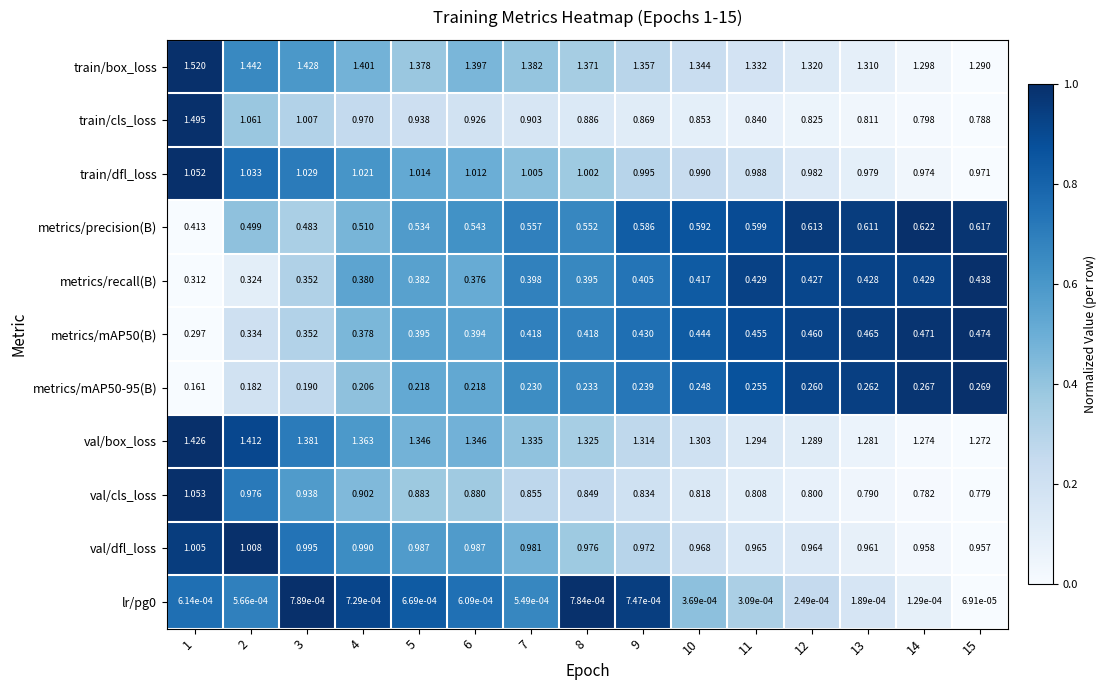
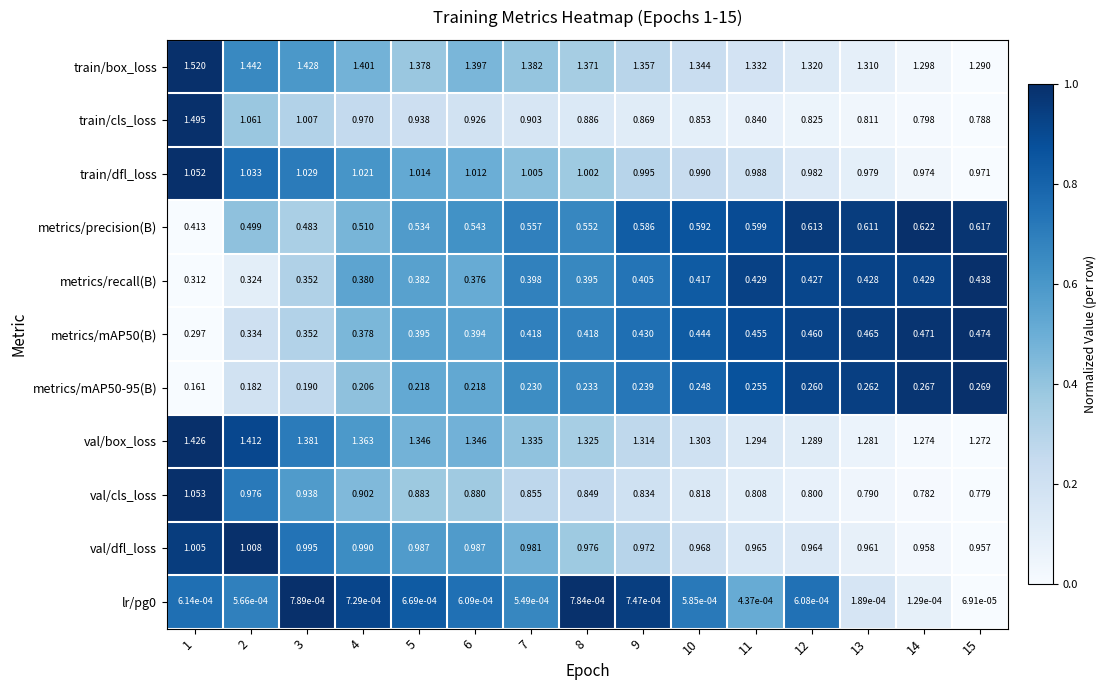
  {
    "train/box_loss": {
      "1": "1.520",
      "2": "1.442",
      "3": "1.428",
      "4": "1.401",
      "5": "1.378",
      "6": "1.397",
      "7": "1.382",
      "8": "1.371",
      "9": "1.357",
      "10": "1.344",
      "11": "1.332",
      "12": "1.320",
      "13": "1.310",
      "14": "1.298",
      "15": "1.290"
    },
    "train/cls_loss": {
      "1": "1.495",
      "2": "1.061",
      "3": "1.007",
      "4": "0.970",
      "5": "0.938",
      "6": "0.926",
      "7": "0.903",
      "8": "0.886",
      "9": "0.869",
      "10": "0.853",
      "11": "0.840",
      "12": "0.825",
      "13": "0.811",
      "14": "0.798",
      "15": "0.788"
    },
    "train/dfl_loss": {
      "1": "1.052",
      "2": "1.033",
      "3": "1.029",
      "4": "1.021",
      "5": "1.014",
      "6": "1.012",
      "7": "1.005",
      "8": "1.002",
      "9": "0.995",
      "10": "0.990",
      "11": "0.988",
      "12": "0.982",
      "13": "0.979",
      "14": "0.974",
      "15": "0.971"
    },
    "metrics/precision(B)": {
      "1": "0.413",
      "2": "0.499",
      "3": "0.483",
      "4": "0.510",
      "5": "0.534",
      "6": "0.543",
      "7": "0.557",
      "8": "0.552",
      "9": "0.586",
      "10": "0.592",
      "11": "0.599",
      "12": "0.613",
      "13": "0.611",
      "14": "0.622",
      "15": "0.617"
    },
    "metrics/recall(B)": {
      "1": "0.312",
      "2": "0.324",
      "3": "0.352",
      "4": "0.380",
      "5": "0.382",
      "6": "0.376",
      "7": "0.398",
      "8": "0.395",
      "9": "0.405",
      "10": "0.417",
      "11": "0.429",
      "12": "0.427",
      "13": "0.428",
      "14": "0.429",
      "15": "0.438"
    },
    "metrics/mAP50(B)": {
      "1": "0.297",
      "2": "0.334",
      "3": "0.352",
      "4": "0.378",
      "5": "0.395",
      "6": "0.394",
      "7": "0.418",
      "8": "0.418",
      "9": "0.430",
      "10": "0.444",
      "11": "0.455",
      "12": "0.460",
      "13": "0.465",
      "14": "0.471",
      "15": "0.474"
    },
    "metrics/mAP50-95(B)": {
      "1": "0.161",
      "2": "0.182",
      "3": "0.190",
      "4": "0.206",
      "5": "0.218",
      "6": "0.218",
      "7": "0.230",
      "8": "0.233",
      "9": "0.239",
      "10": "0.248",
      "11": "0.255",
      "12": "0.260",
      "13": "0.262",
      "14": "0.267",
      "15": "0.269"
    },
    "val/box_loss": {
      "1": "1.426",
      "2": "1.412",
      "3": "1.381",
      "4": "1.363",
      "5": "1.346",
      "6": "1.346",
      "7": "1.335",
      "8": "1.325",
      "9": "1.314",
      "10": "1.303",
      "11": "1.294",
      "12": "1.289",
      "13": "1.281",
      "14": "1.274",
      "15": "1.272"
    },
    "val/cls_loss": {
      "1": "1.053",
      "2": "0.976",
      "3": "0.938",
      "4": "0.902",
      "5": "0.883",
      "6": "0.880",
      "7": "0.855",
      "8": "0.849",
      "9": "0.834",
      "10": "0.818",
      "11": "0.808",
      "12": "0.800",
      "13": "0.790",
      "14": "0.782",
      "15": "0.779"
    },
    "val/dfl_loss": {
      "1": "1.005",
      "2": "1.008",
      "3": "0.995",
      "4": "0.990",
      "5": "0.987",
      "6": "0.987",
      "7": "0.981",
      "8": "0.976",
      "9": "0.972",
      "10": "0.968",
      "11": "0.965",
      "12": "0.964",
      "13": "0.961",
      "14": "0.958",
      "15": "0.957"
    },
    "lr/pg0": {
      "1": "6.14e-04",
      "2": "5.66e-04",
      "3": "7.89e-04",
      "4": "7.29e-04",
      "5": "6.69e-04",
      "6": "6.09e-04",
      "7": "5.49e-04",
      "8": "7.84e-04",
      "9": "7.47e-04",
-     "10": "3.69e-04",
-     "11": "3.09e-04",
-     "12": "2.49e-04",
+     "10": "5.85e-04",
+     "11": "4.37e-04",
+     "12": "6.08e-04",
      "13": "1.89e-04",
      "14": "1.29e-04",
      "15": "6.91e-05"
    }
  }
